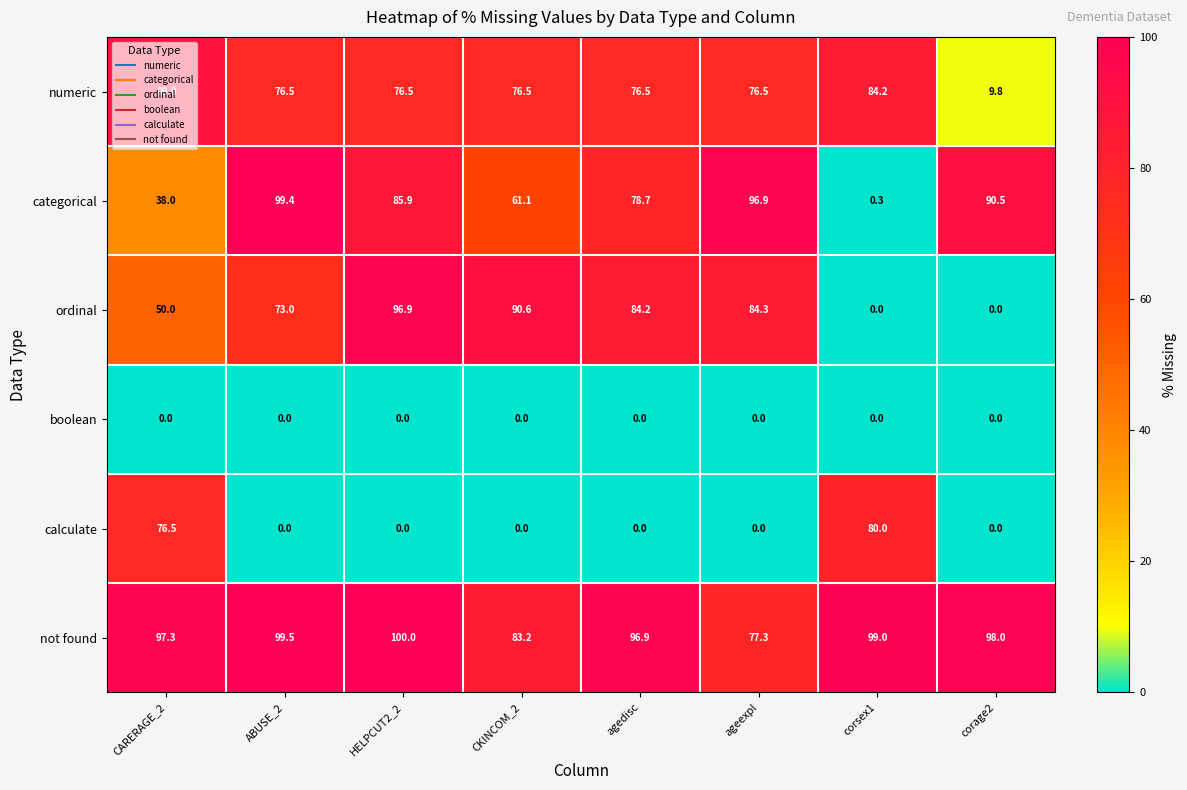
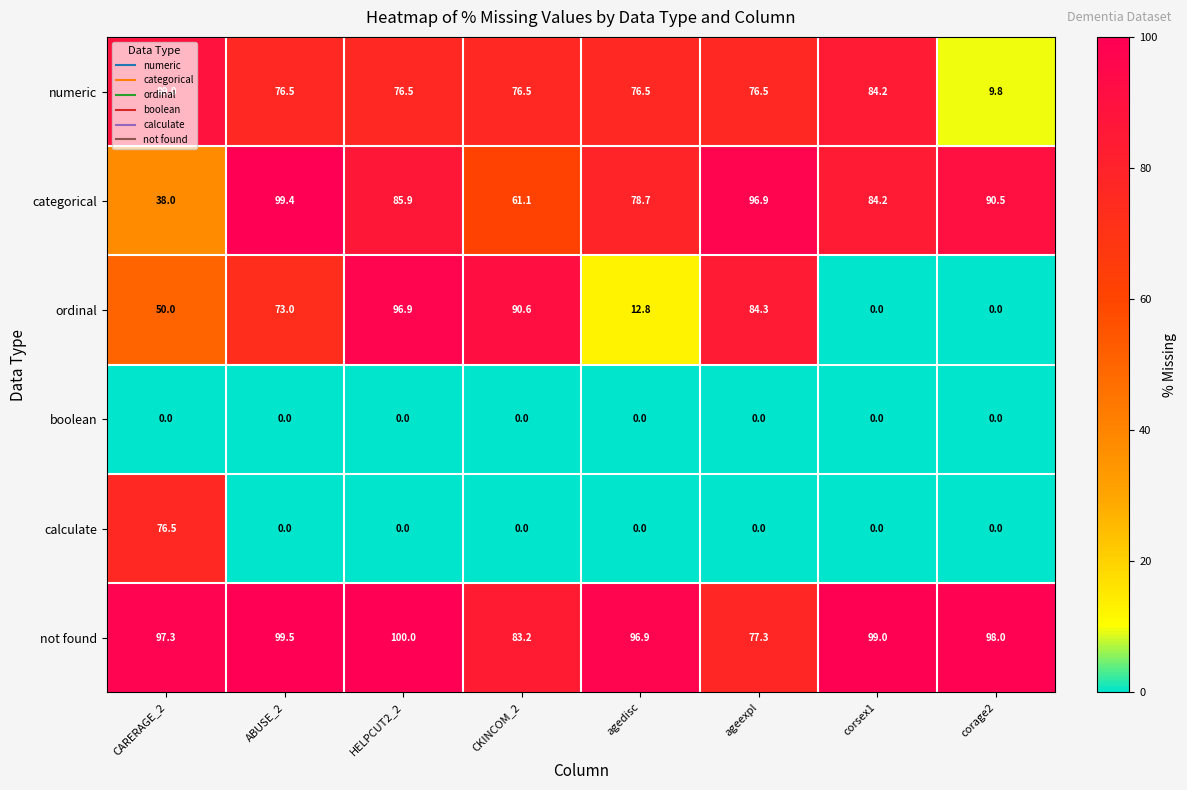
  {
    "numeric": {
      "ABUSE_2": 76.5,
      "HELPCUT2_2": 76.5,
      "CKINCOM_2": 76.5,
      "agedisc": 76.5,
      "ageexpl": 76.5,
      "corsex1": 84.2,
      "corage2": 9.8
    },
    "categorical": {
      "CARERAGE_2": 38.0,
      "ABUSE_2": 99.4,
      "HELPCUT2_2": 85.9,
      "CKINCOM_2": 61.1,
      "agedisc": 78.7,
      "ageexpl": 96.9,
-     "corsex1": 0.3,
+     "corsex1": 84.2,
      "corage2": 90.5
    },
    "ordinal": {
      "CARERAGE_2": 50.0,
      "ABUSE_2": 73.0,
      "HELPCUT2_2": 96.9,
      "CKINCOM_2": 90.6,
-     "agedisc": 84.2,
+     "agedisc": 12.8,
      "ageexpl": 84.3,
      "corsex1": 0.0,
      "corage2": 0.0
    },
    "boolean": {
      "CARERAGE_2": 0.0,
      "ABUSE_2": 0.0,
      "HELPCUT2_2": 0.0,
      "CKINCOM_2": 0.0,
      "agedisc": 0.0,
      "ageexpl": 0.0,
      "corsex1": 0.0,
      "corage2": 0.0
    },
    "calculate": {
      "CARERAGE_2": 76.5,
      "ABUSE_2": 0.0,
      "HELPCUT2_2": 0.0,
      "CKINCOM_2": 0.0,
      "agedisc": 0.0,
      "ageexpl": 0.0,
-     "corsex1": 80.0,
+     "corsex1": 0.0,
      "corage2": 0.0
    },
    "not found": {
      "CARERAGE_2": 97.3,
      "ABUSE_2": 99.5,
      "HELPCUT2_2": 100.0,
      "CKINCOM_2": 83.2,
      "agedisc": 96.9,
      "ageexpl": 77.3,
      "corsex1": 99.0,
      "corage2": 98.0
    }
  }
